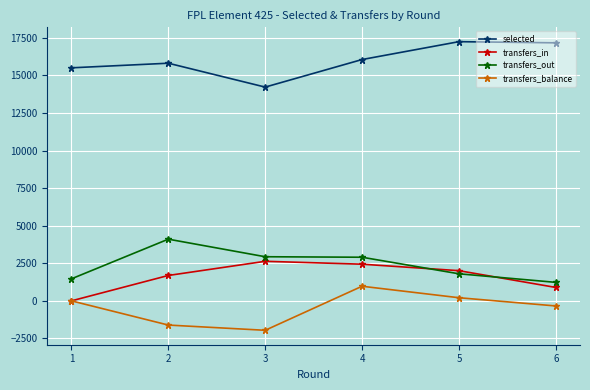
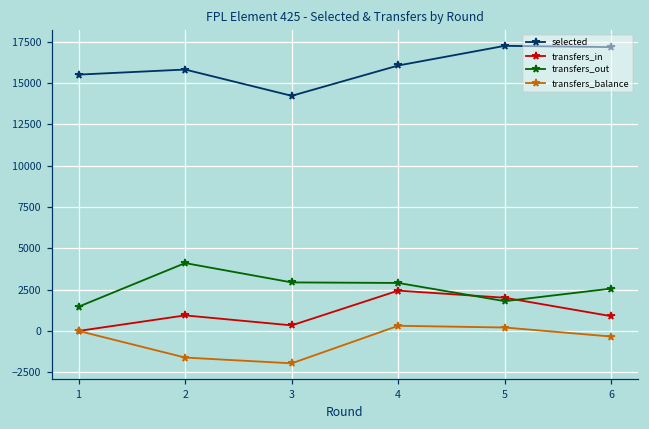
  {
    "selected": {
      "1": 15500,
      "2": 15800,
      "3": 14200,
      "4": 16100,
      "5": 17200
    },
    "transfers_in": {
-     "2": 1700,
-     "3": 2600,
+     "2": 900,
+     "3": 300,
      "4": 2400,
      "5": 2000,
      "6": 900
    },
    "transfers_out": {
      "1": 1500,
      "2": 4100,
      "3": 2900,
      "4": 2900,
      "5": 1800,
-     "6": 1200
+     "6": 2600
    },
    "transfers_balance": {
      "2": -1600,
      "3": -2000,
-     "4": 1000,
+     "4": 300,
      "5": 200,
      "6": -300
    }
  }
